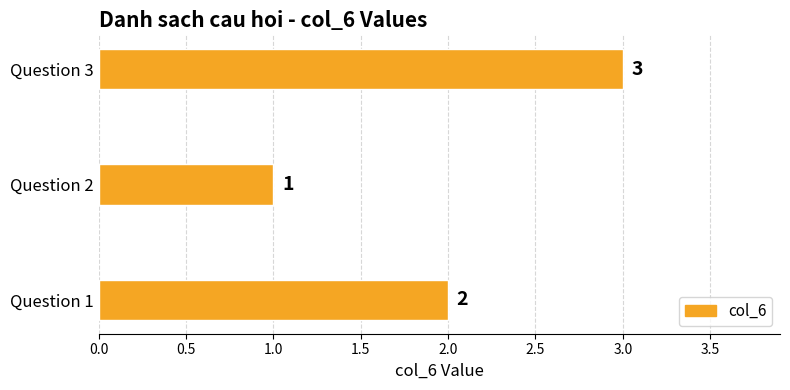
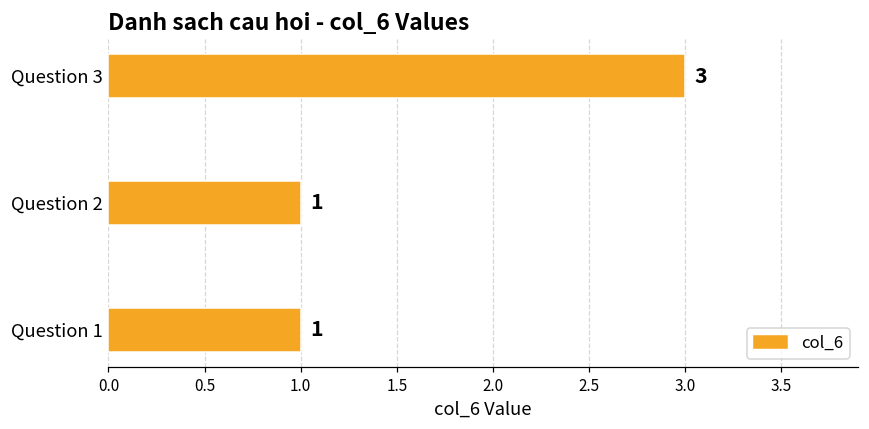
  {
    "Question 3": 3,
    "Question 2": 1,
-   "Question 1": 2
+   "Question 1": 1
  }
